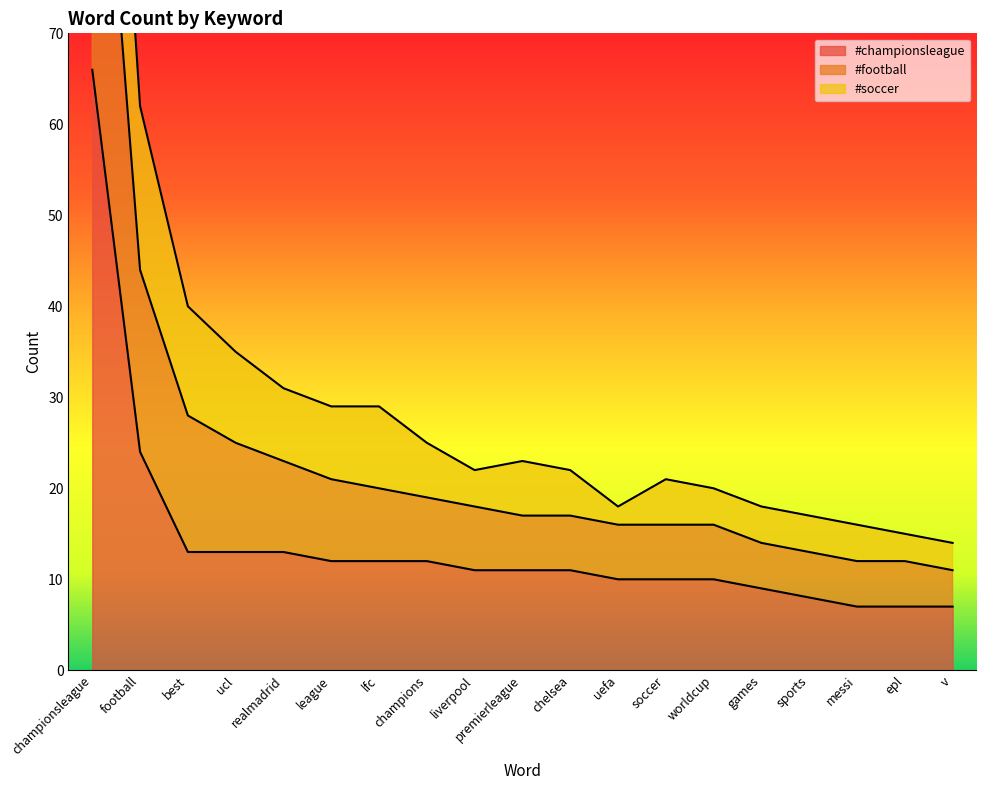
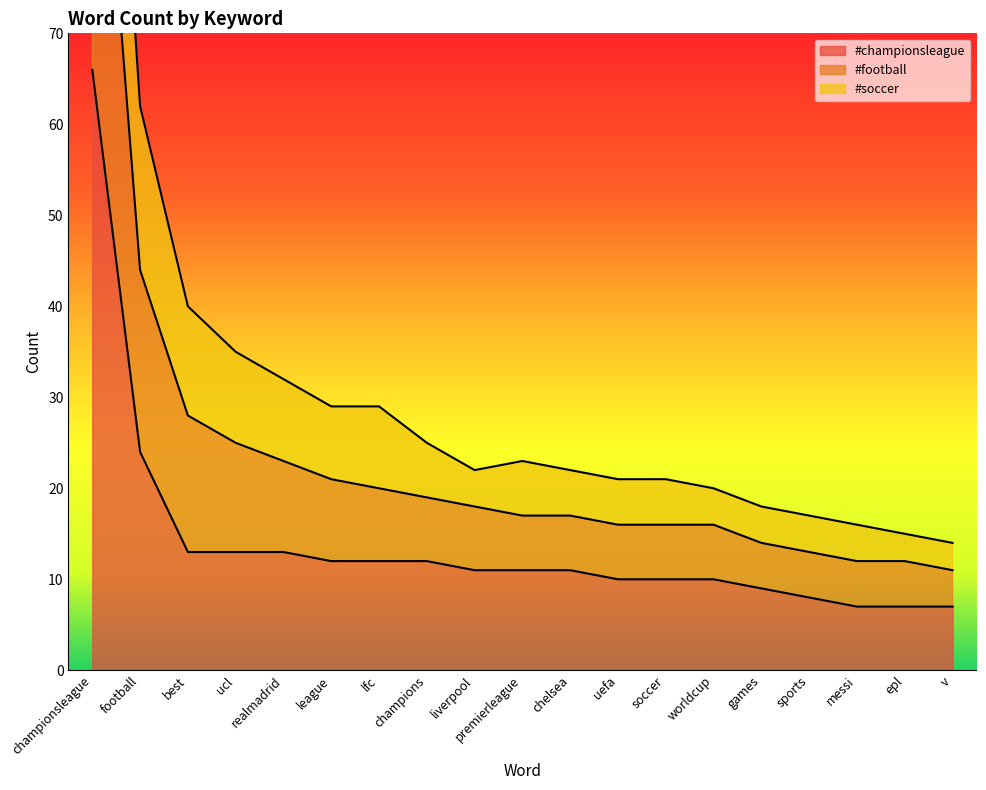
  {
    "#soccer": {
      "football": 18,
      "best": 12,
      "ucl": 10,
-     "realmadrid": 8,
+     "realmadrid": 9,
      "league": 8,
      "lfc": 9,
      "champions": 6,
      "liverpool": 4,
      "premierleague": 6,
      "chelsea": 5,
-     "uefa": 2,
+     "uefa": 5,
      "soccer": 5,
      "worldcup": 4,
      "games": 4,
      "sports": 4,
      "messi": 4,
      "epl": 3,
      "v": 3
    }
  }
